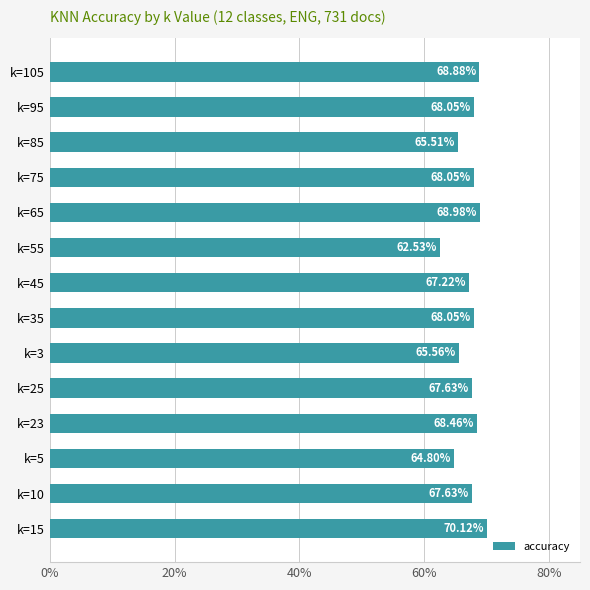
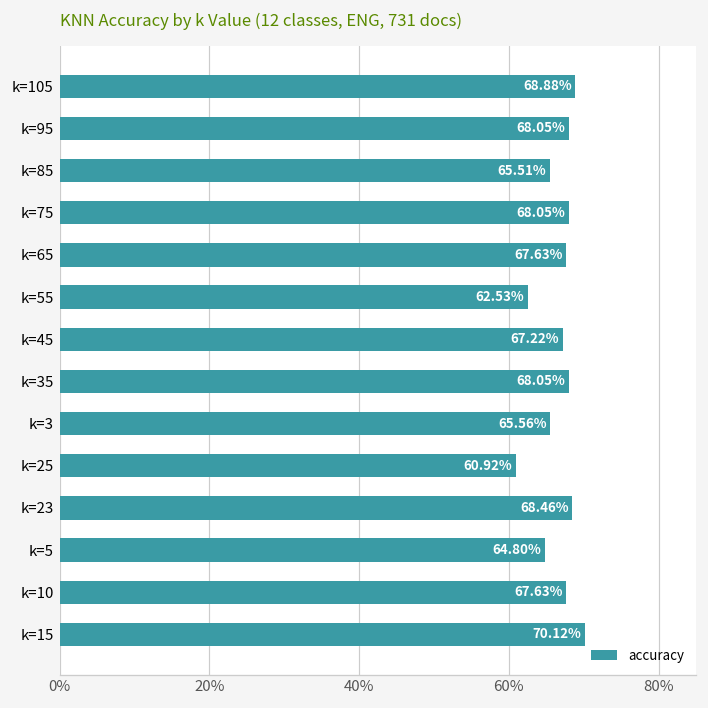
  {
    "k=105": "68.88%",
    "k=95": "68.05%",
    "k=85": "65.51%",
    "k=75": "68.05%",
-   "k=65": "68.98%",
+   "k=65": "67.63%",
    "k=55": "62.53%",
    "k=45": "67.22%",
    "k=35": "68.05%",
    "k=3": "65.56%",
-   "k=25": "67.63%",
+   "k=25": "60.92%",
    "k=23": "68.46%",
    "k=5": "64.80%",
    "k=10": "67.63%",
    "k=15": "70.12%"
  }
